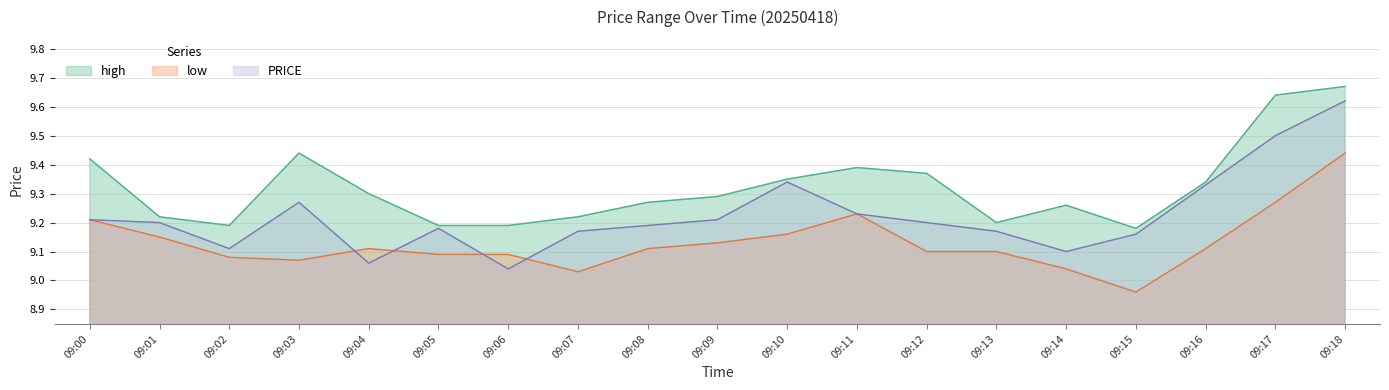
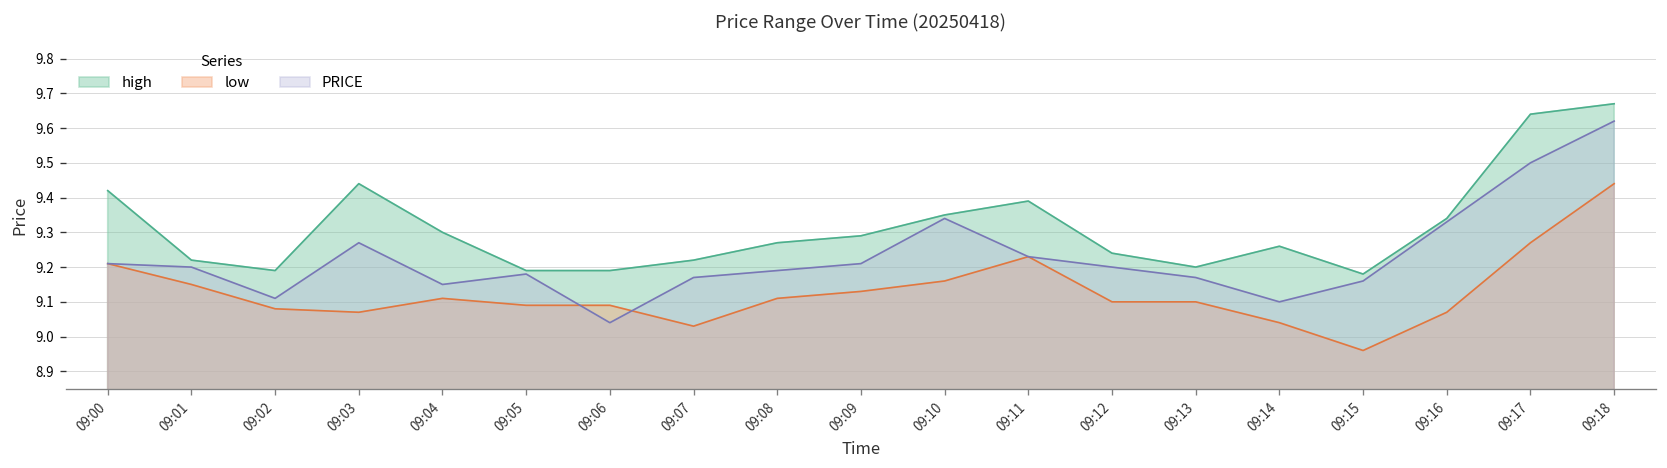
  {
    "high": {
      "09:00": 9.42,
      "09:01": 9.22,
      "09:02": 9.19,
      "09:03": 9.44,
      "09:04": 9.30,
      "09:05": 9.19,
      "09:06": 9.19,
      "09:07": 9.22,
      "09:08": 9.27,
      "09:09": 9.29,
      "09:10": 9.35,
      "09:11": 9.39,
-     "09:12": 9.37,
+     "09:12": 9.24,
      "09:13": 9.20,
      "09:14": 9.26,
      "09:15": 9.18,
      "09:16": 9.34,
      "09:17": 9.64,
      "09:18": 9.67
    },
    "low": {
      "09:01": 9.15,
      "09:02": 9.08,
      "09:03": 9.07,
      "09:04": 9.11,
      "09:05": 9.09,
      "09:06": 9.09,
      "09:07": 9.03,
      "09:08": 9.11,
      "09:09": 9.13,
      "09:10": 9.16,
      "09:12": 9.10,
      "09:13": 9.10,
      "09:14": 9.04,
      "09:15": 8.96,
-     "09:16": 9.11,
+     "09:16": 9.07,
      "09:17": 9.27,
      "09:18": 9.44
    },
    "PRICE": {
      "09:01": 9.20,
      "09:02": 9.11,
      "09:03": 9.27,
-     "09:04": 9.06,
+     "09:04": 9.15,
      "09:05": 9.18,
      "09:06": 9.04,
      "09:07": 9.17,
      "09:08": 9.19,
      "09:09": 9.21,
      "09:10": 9.34,
      "09:12": 9.20,
      "09:13": 9.17,
      "09:14": 9.10,
      "09:15": 9.16,
      "09:16": 9.33,
      "09:17": 9.50,
      "09:18": 9.62
    }
  }
